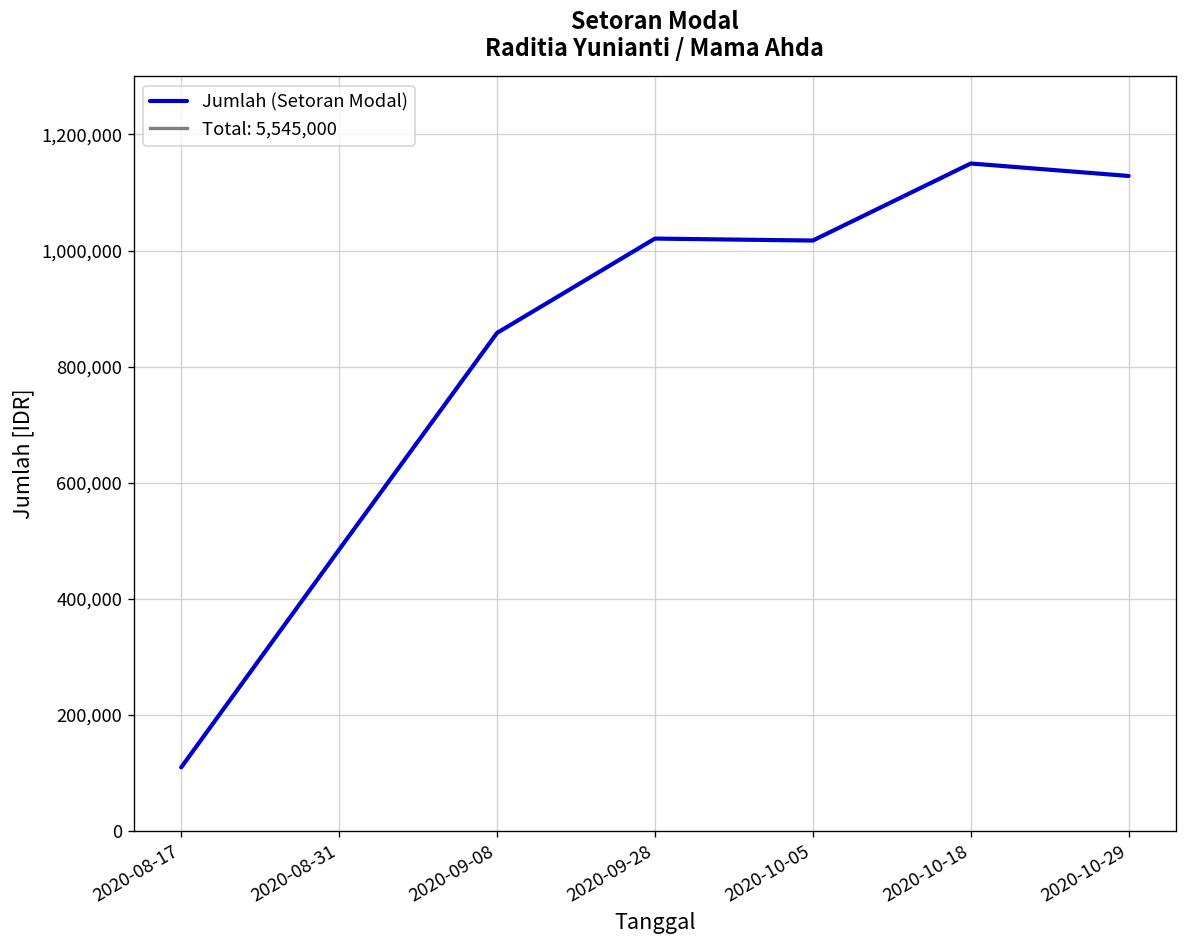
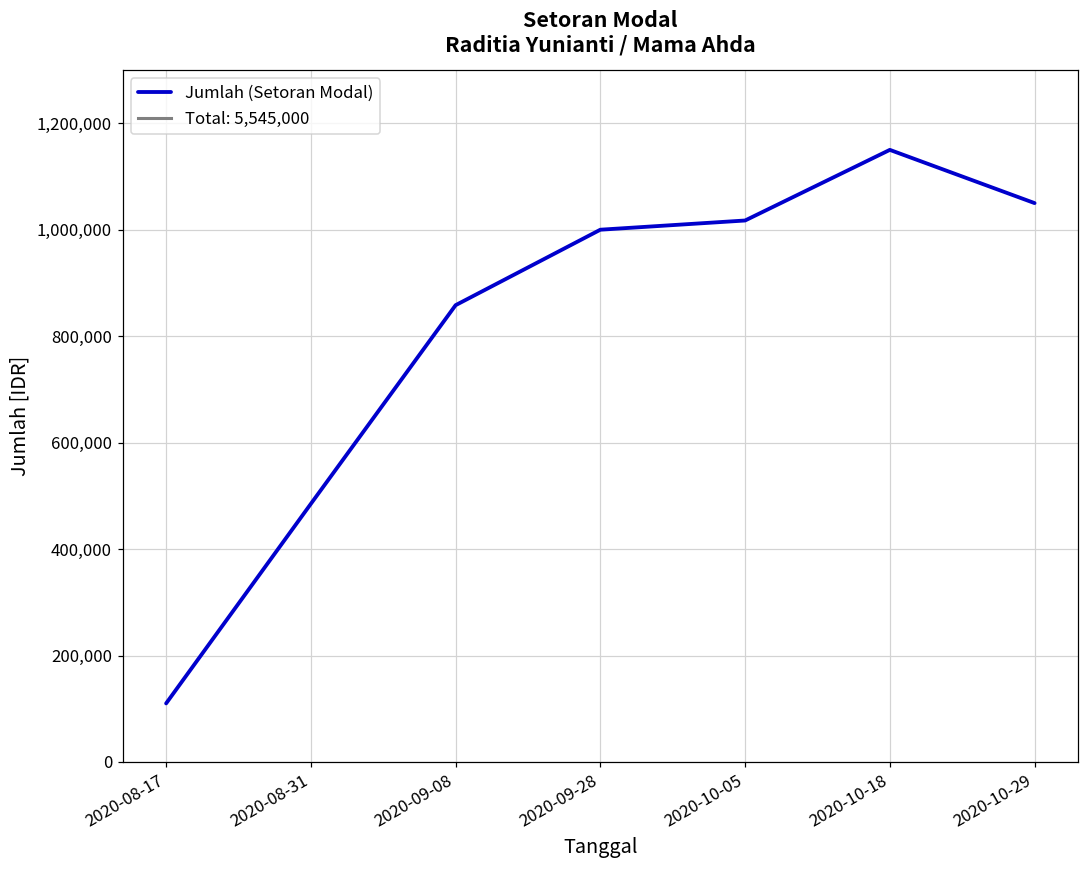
  {
    "2020-08-17": "110,000",
    "2020-08-31": "490,000",
    "2020-09-08": "860,000",
-   "2020-09-28": "1,020,000",
+   "2020-09-28": "1,000,000",
    "2020-10-05": "1,020,000",
    "2020-10-18": "1,150,000",
-   "2020-10-29": "1,130,000"
+   "2020-10-29": "1,050,000"
  }
